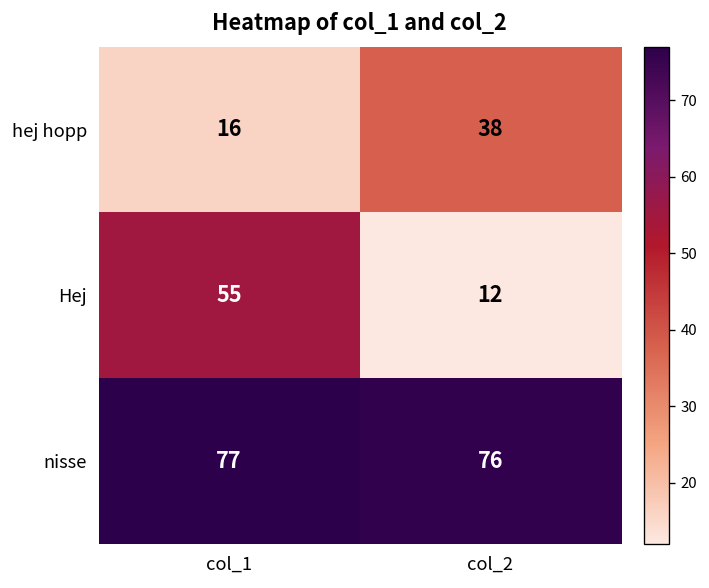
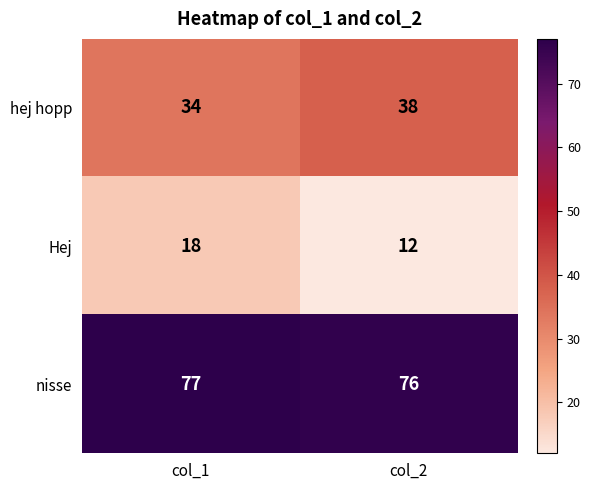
  {
    "hej hopp": {
-     "col_1": 16,
+     "col_1": 34,
      "col_2": 38
    },
    "Hej": {
-     "col_1": 55,
+     "col_1": 18,
      "col_2": 12
    },
    "nisse": {
      "col_1": 77,
      "col_2": 76
    }
  }
